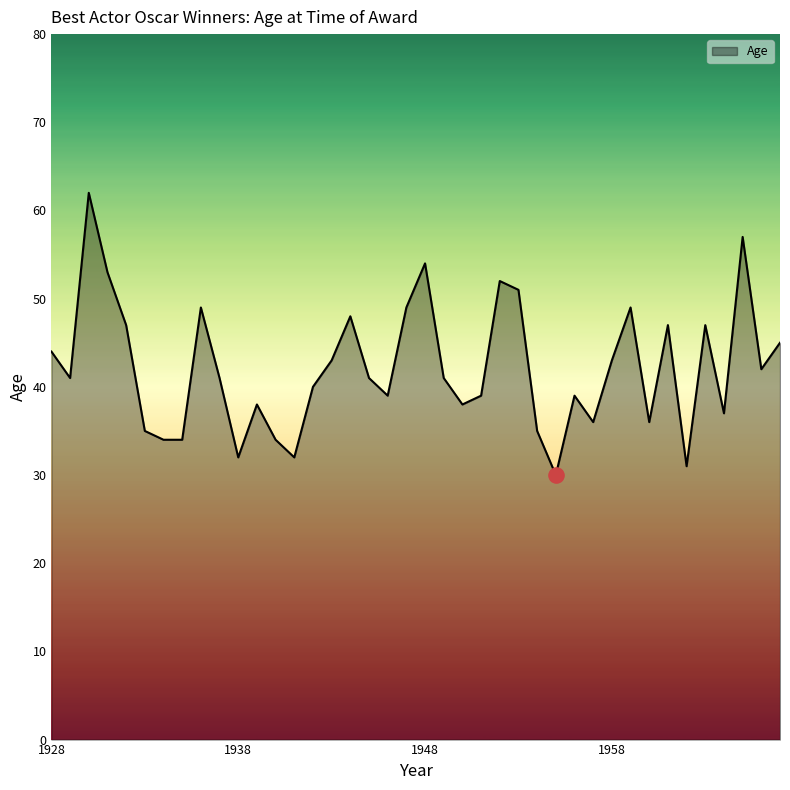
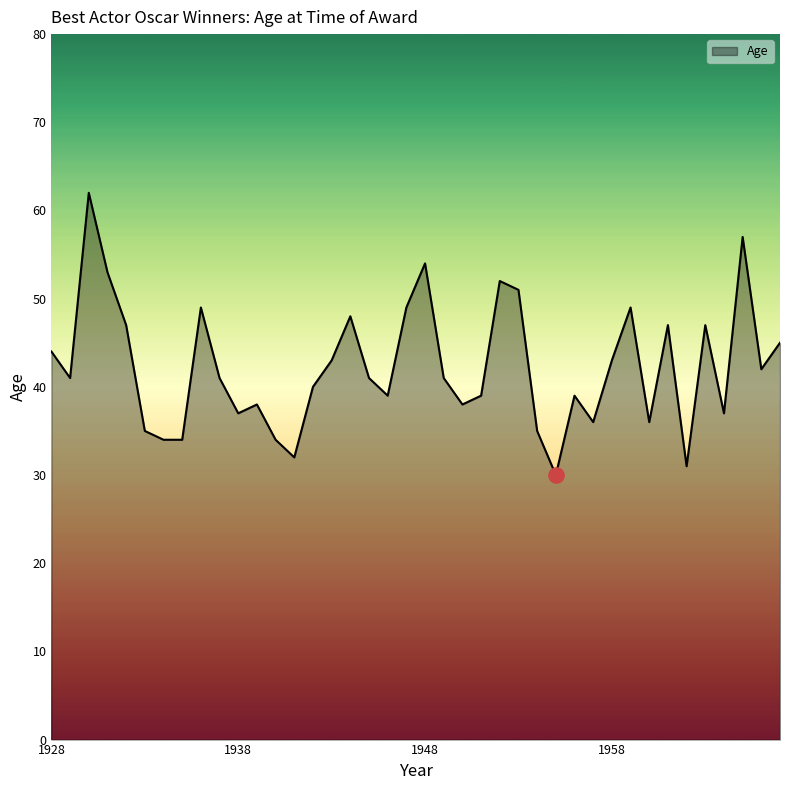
  {
    "Age": {
      "1928": 44,
-     "1938": 32,
+     "1938": 37,
      "1948": 54,
      "1958": 43
    }
  }
